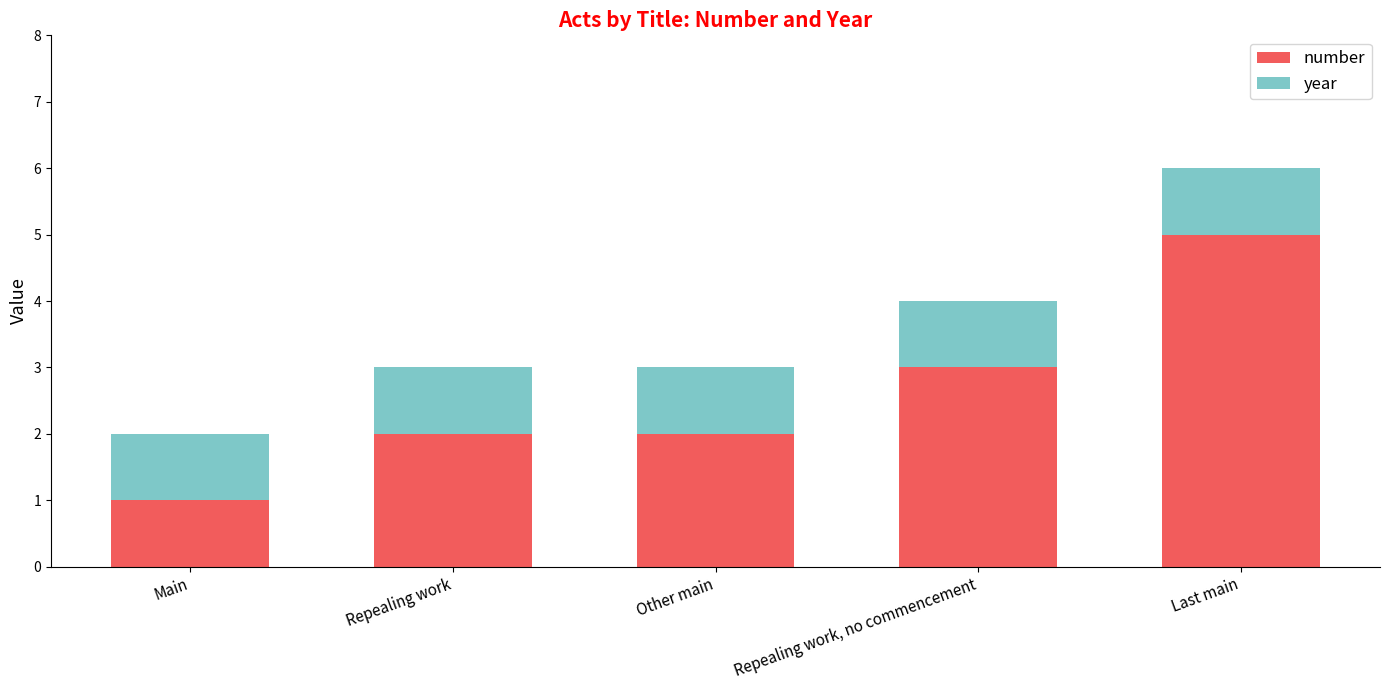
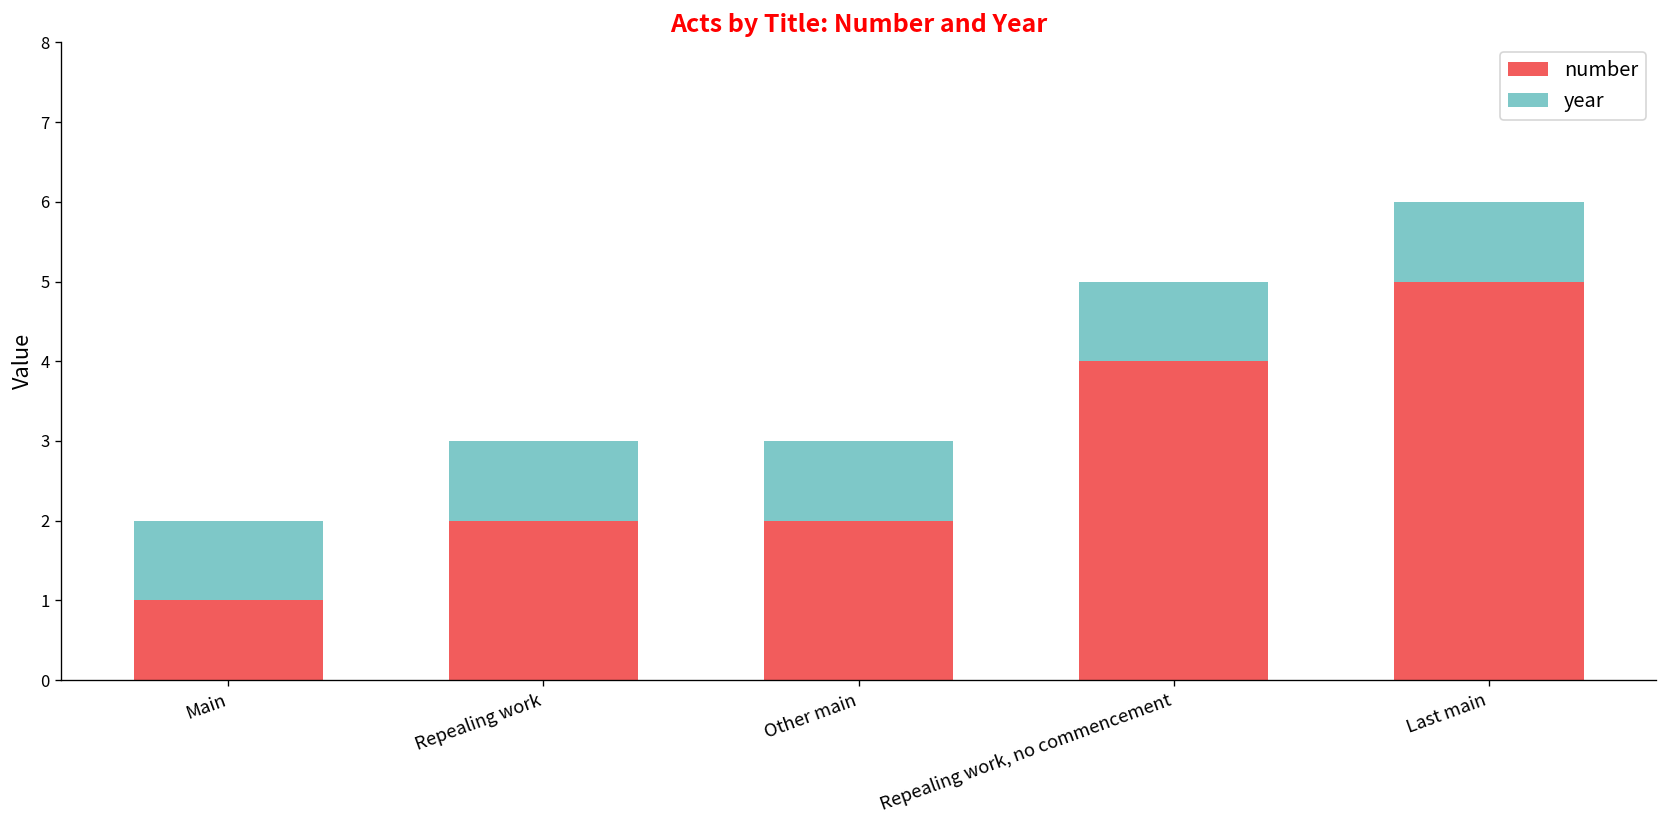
  {
    "number": {
      "Main": 1,
      "Repealing work": 2,
      "Other main": 2,
-     "Repealing work, no commencement": 3,
+     "Repealing work, no commencement": 4,
      "Last main": 5
    },
    "year": {
      "Main": 1,
      "Repealing work": 1,
      "Other main": 1,
      "Repealing work, no commencement": 1,
      "Last main": 1
    }
  }
